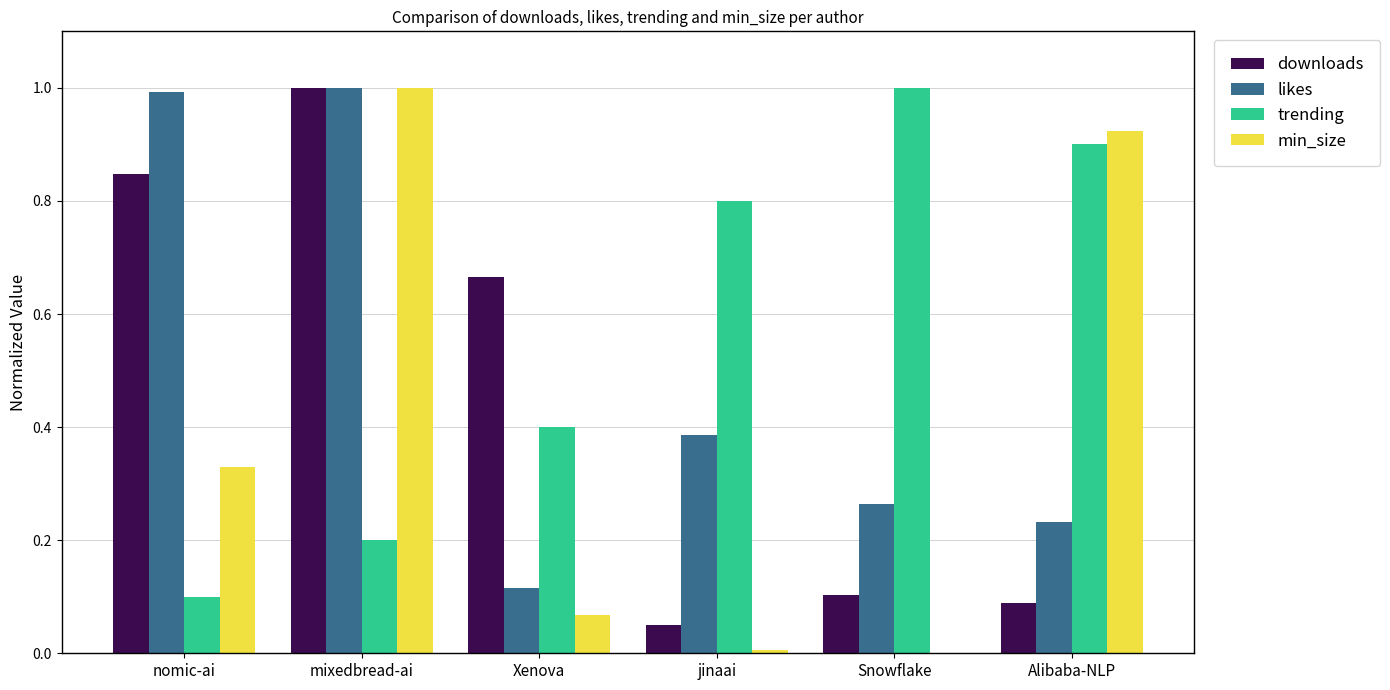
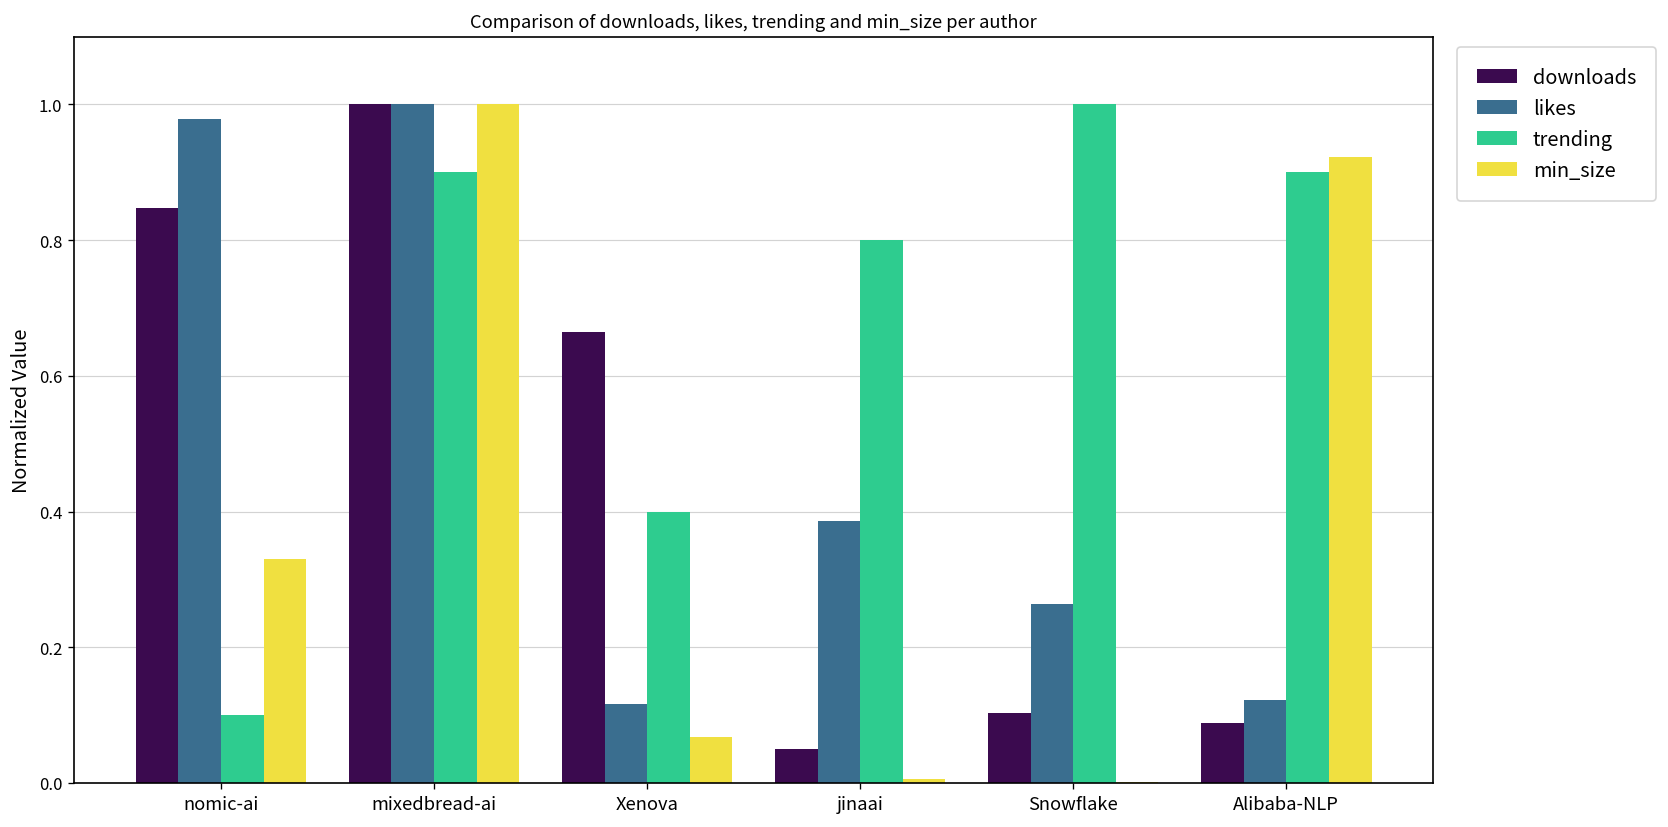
  {
    "downloads": {
      "nomic-ai": 0.85,
      "mixedbread-ai": 1.00,
      "Xenova": 0.66,
      "jinaai": 0.05,
      "Snowflake": 0.10,
      "Alibaba-NLP": 0.09
    },
    "likes": {
-     "nomic-ai": 0.99,
+     "nomic-ai": 0.98,
      "mixedbread-ai": 1.00,
      "Xenova": 0.12,
      "jinaai": 0.39,
      "Snowflake": 0.26,
-     "Alibaba-NLP": 0.23
+     "Alibaba-NLP": 0.12
    },
    "trending": {
      "nomic-ai": 0.10,
-     "mixedbread-ai": 0.20,
+     "mixedbread-ai": 0.90,
      "Xenova": 0.40,
      "jinaai": 0.80,
      "Snowflake": 1.00,
      "Alibaba-NLP": 0.90
    },
    "min_size": {
      "nomic-ai": 0.33,
      "mixedbread-ai": 1.00,
      "Xenova": 0.07,
      "jinaai": 0.01,
      "Alibaba-NLP": 0.92
    }
  }
